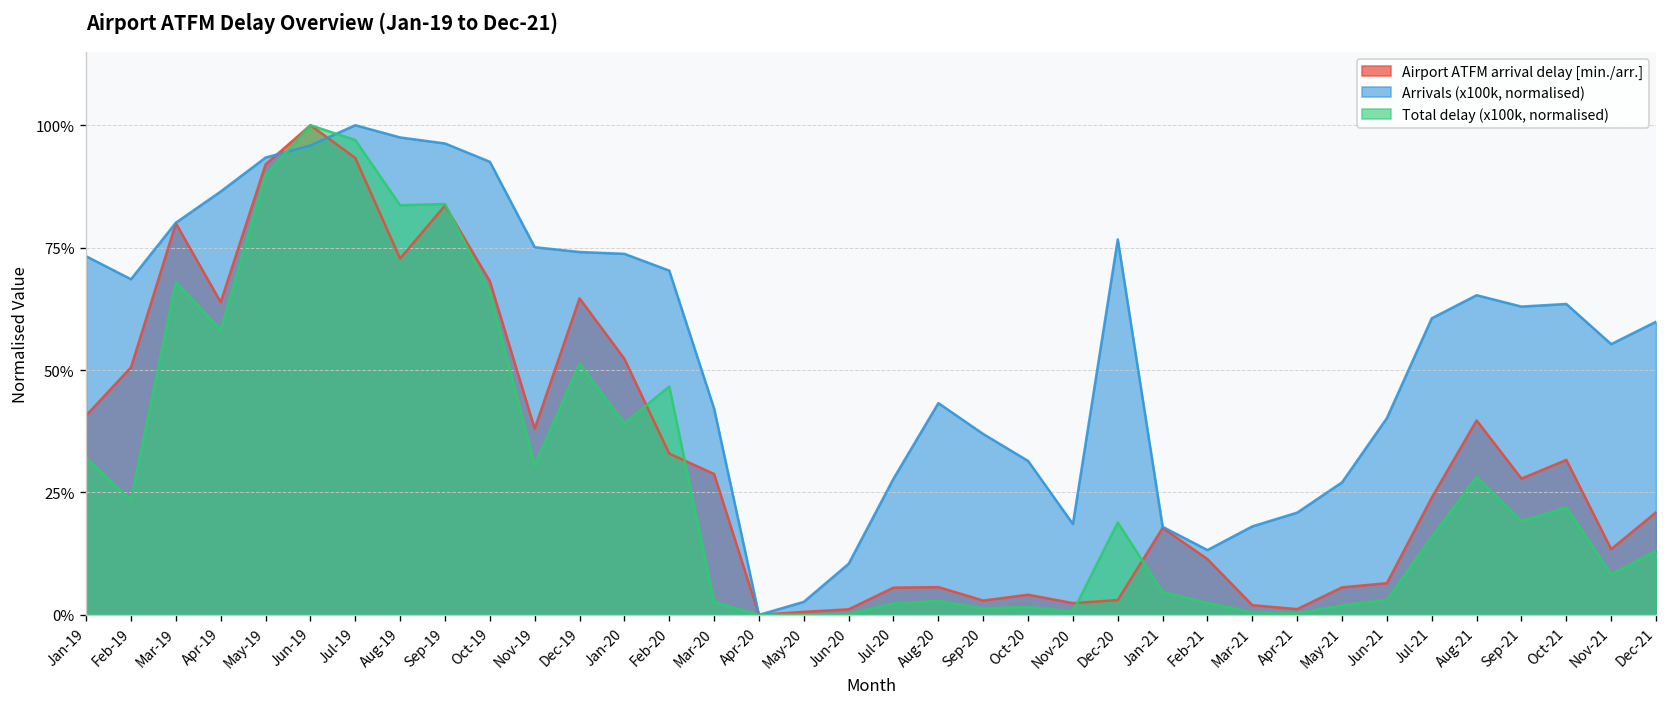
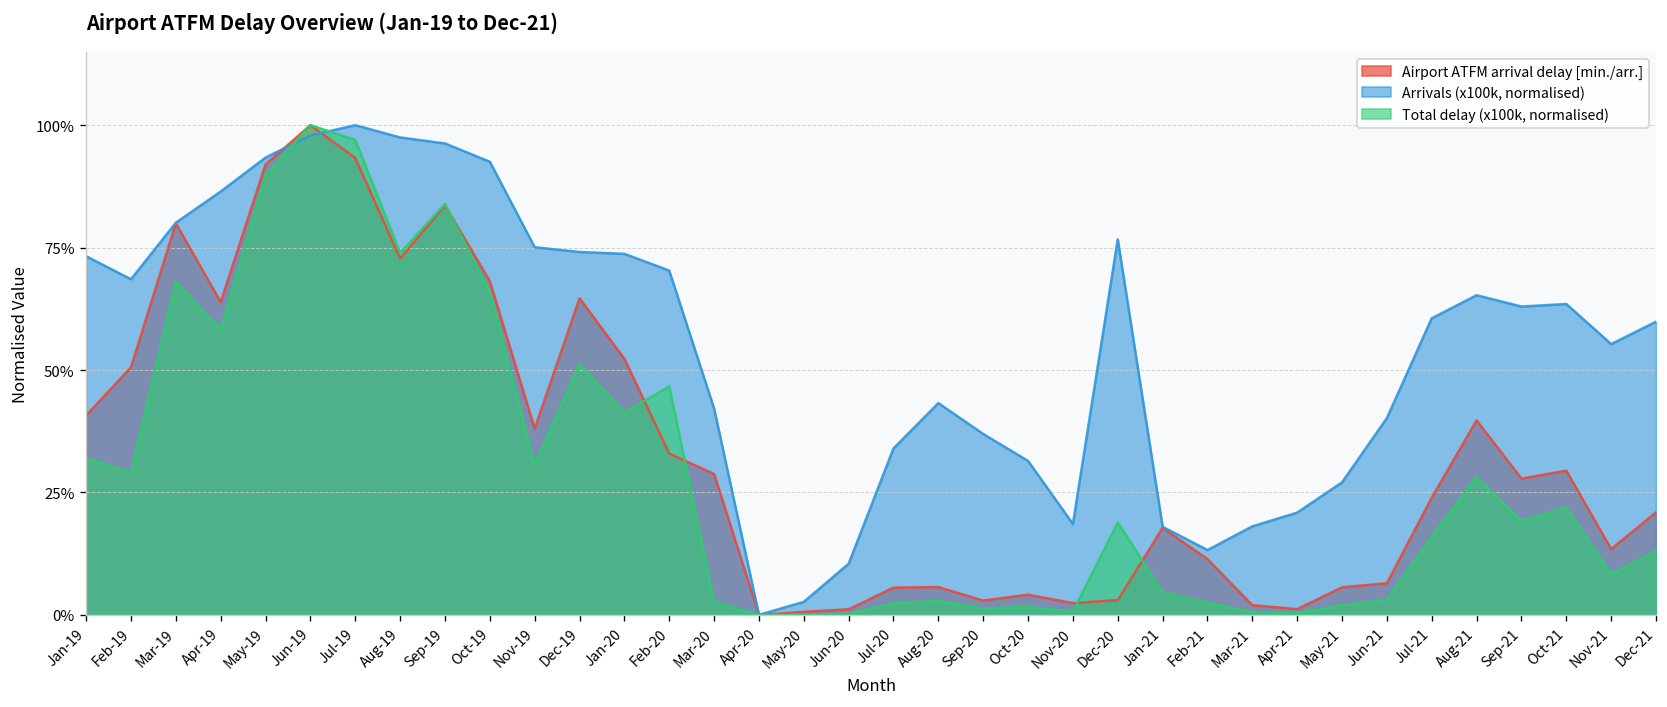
  {
    "Airport ATFM arrival delay [min./arr.]": {
      "Jan-19": "41%",
      "Feb-19": "51%",
      "Apr-19": "64%",
      "May-19": "92%",
      "Jul-19": "93%",
      "Aug-19": "73%",
      "Oct-19": "68%",
      "Nov-19": "38%",
      "Dec-19": "65%",
      "Jan-20": "52%",
      "Feb-20": "33%",
      "Mar-20": "29%",
      "Jun-20": "1%",
      "Jul-20": "6%",
      "Aug-20": "6%",
      "Sep-20": "3%",
      "Oct-20": "4%",
      "Nov-20": "2%",
      "Dec-20": "3%",
      "Feb-21": "11%",
      "Mar-21": "2%",
      "Apr-21": "1%",
      "May-21": "6%",
      "Jun-21": "6%",
      "Jul-21": "24%",
      "Aug-21": "40%",
      "Sep-21": "28%",
-     "Oct-21": "32%",
+     "Oct-21": "29%",
      "Nov-21": "13%",
      "Dec-21": "21%"
    },
    "Arrivals (x100k, normalised)": {
      "Jan-19": "73%",
      "Feb-19": "69%",
      "Apr-19": "86%",
      "May-19": "93%",
-     "Jun-19": "96%",
+     "Jun-19": "98%",
      "Jul-19": "100%",
      "Aug-19": "98%",
      "Sep-19": "96%",
      "Oct-19": "93%",
      "Nov-19": "75%",
      "Dec-19": "74%",
      "Jan-20": "74%",
      "Feb-20": "70%",
      "Mar-20": "42%",
      "May-20": "3%",
      "Jun-20": "10%",
-     "Jul-20": "28%",
+     "Jul-20": "34%",
      "Aug-20": "43%",
      "Sep-20": "37%",
      "Oct-20": "31%",
      "Nov-20": "19%",
      "Dec-20": "77%",
      "Feb-21": "13%",
      "Mar-21": "18%",
      "Apr-21": "21%",
      "May-21": "27%",
      "Jun-21": "40%",
      "Jul-21": "61%",
      "Aug-21": "65%",
      "Sep-21": "63%",
      "Oct-21": "63%",
      "Nov-21": "55%",
      "Dec-21": "60%"
    },
    "Total delay (x100k, normalised)": {
      "Jan-19": "32%",
-     "Feb-19": "23%",
+     "Feb-19": "29%",
      "Mar-19": "68%",
      "Apr-19": "58%",
      "May-19": "90%",
      "Jul-19": "97%",
-     "Aug-19": "84%",
+     "Aug-19": "74%",
      "Oct-19": "66%",
      "Nov-19": "31%",
      "Dec-19": "51%",
-     "Jan-20": "39%",
+     "Jan-20": "41%",
      "Feb-20": "47%",
      "Mar-20": "3%",
      "Jun-20": "0%",
      "Jul-20": "2%",
      "Aug-20": "3%",
      "Sep-20": "1%",
      "Oct-20": "2%",
      "Nov-20": "1%",
      "Dec-20": "19%",
      "Jan-21": "5%",
      "Feb-21": "2%",
      "Mar-21": "1%",
      "Apr-21": "0%",
      "May-21": "2%",
      "Jun-21": "3%",
      "Jul-21": "16%",
      "Aug-21": "28%",
      "Sep-21": "19%",
      "Oct-21": "22%",
      "Nov-21": "8%",
      "Dec-21": "13%"
    }
  }
